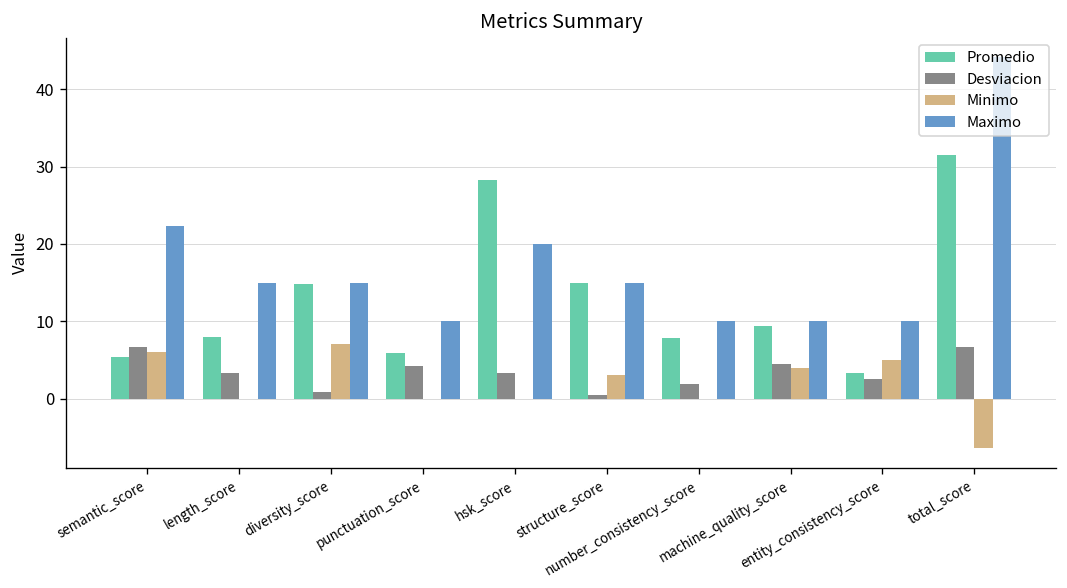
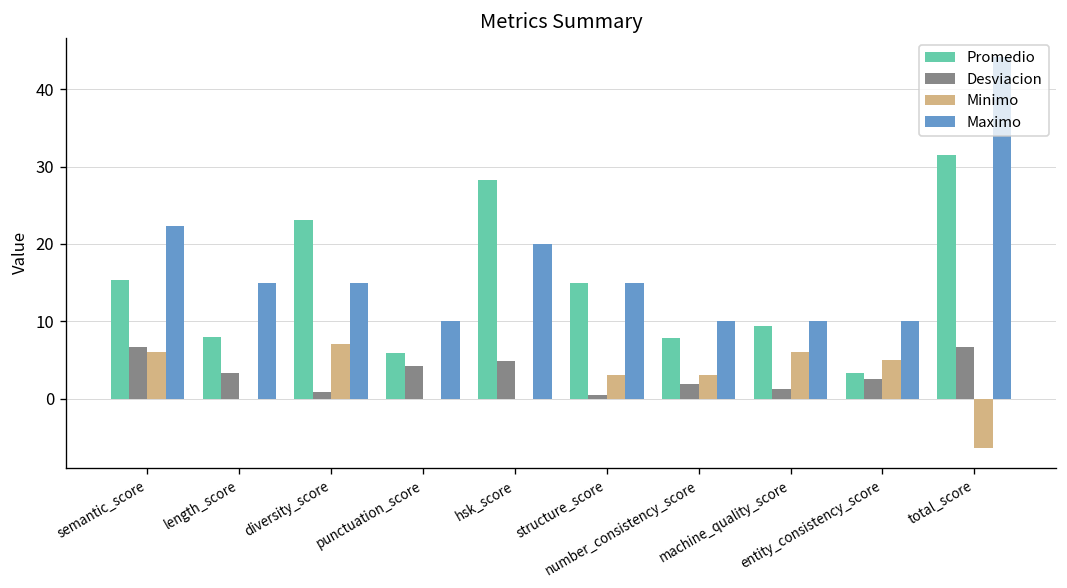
  {
    "Promedio": {
-     "semantic_score": 5,
+     "semantic_score": 15,
      "length_score": 8,
-     "diversity_score": 15,
+     "diversity_score": 23,
      "punctuation_score": 6,
      "hsk_score": 28,
      "structure_score": 15,
      "number_consistency_score": 8,
      "machine_quality_score": 9,
      "entity_consistency_score": 3,
      "total_score": 31
    },
    "Desviacion": {
      "semantic_score": 7,
      "length_score": 3,
      "diversity_score": 1,
      "punctuation_score": 4,
-     "hsk_score": 3,
+     "hsk_score": 5,
      "structure_score": 0,
      "number_consistency_score": 2,
-     "machine_quality_score": 4,
+     "machine_quality_score": 1,
      "entity_consistency_score": 3,
      "total_score": 7
    },
    "Minimo": {
      "semantic_score": 6,
      "length_score": 0,
      "diversity_score": 7,
      "punctuation_score": 0,
      "hsk_score": 0,
      "structure_score": 3,
-     "number_consistency_score": 0,
-     "machine_quality_score": 4,
+     "number_consistency_score": 3,
+     "machine_quality_score": 6,
      "entity_consistency_score": 5,
      "total_score": -6
    },
    "Maximo": {
      "semantic_score": 22,
      "length_score": 15,
      "diversity_score": 15,
      "punctuation_score": 10,
      "hsk_score": 20,
      "structure_score": 15,
      "number_consistency_score": 10,
      "machine_quality_score": 10,
      "entity_consistency_score": 10
    }
  }
